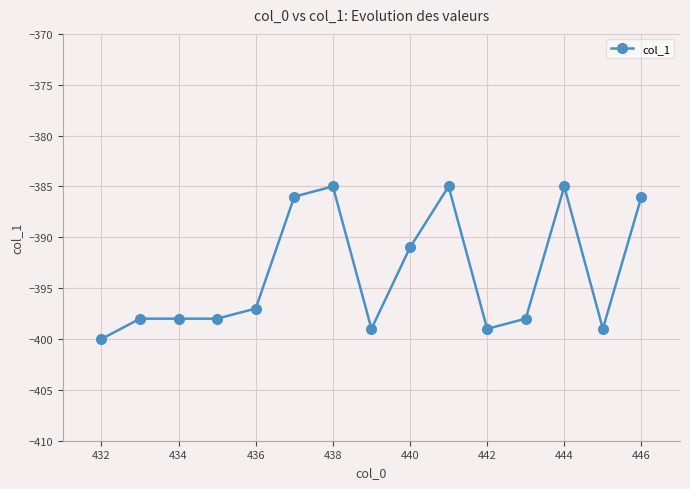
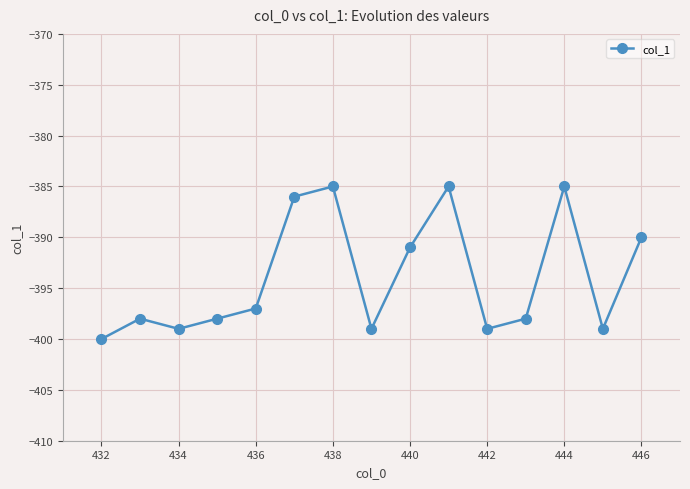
  {
    "432": -400,
-   "434": -398,
+   "434": -399,
    "436": -397,
    "438": -385,
    "440": -391,
    "442": -399,
    "444": -385,
-   "446": -386
+   "446": -390
  }
